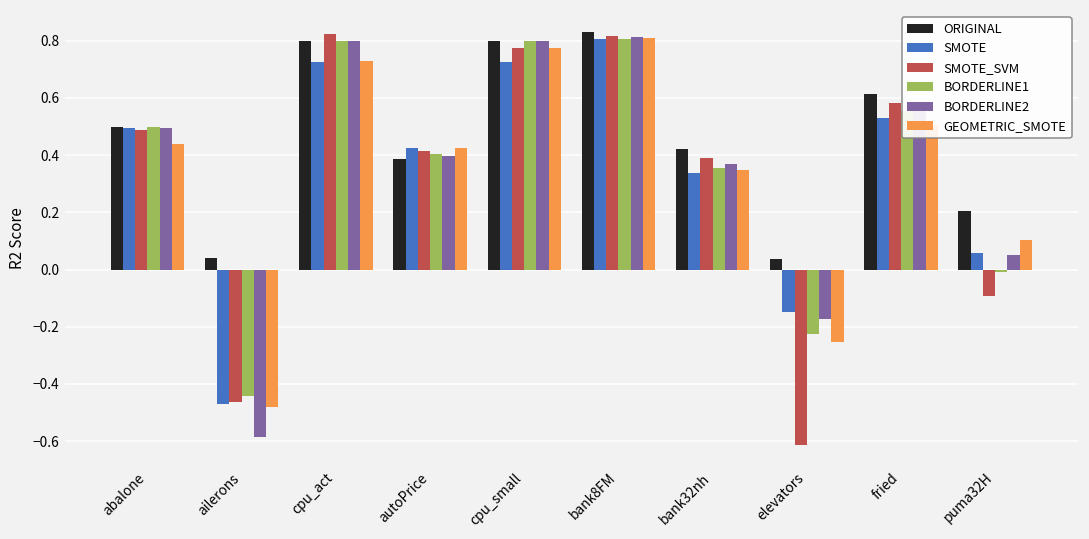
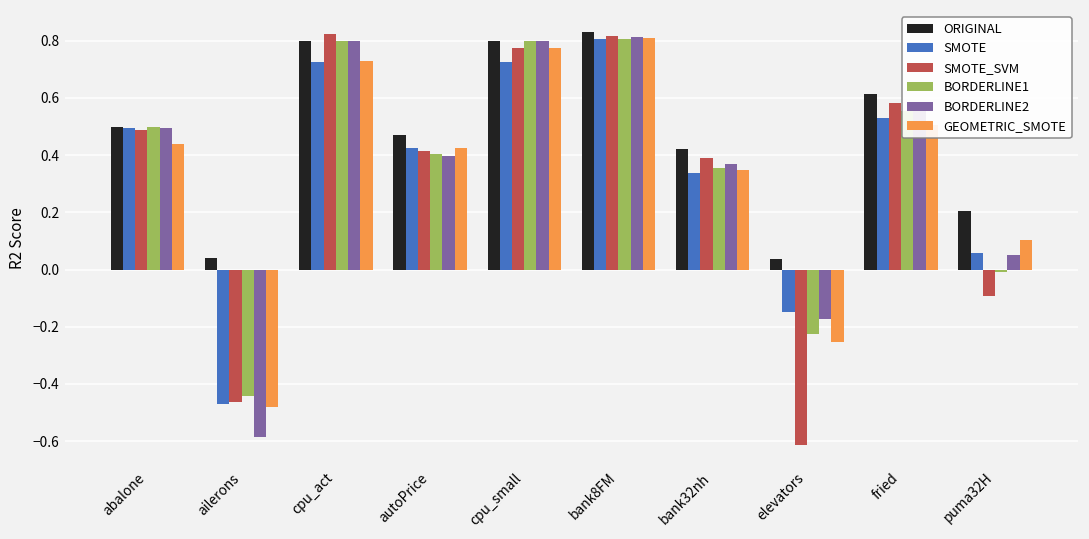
  {
    "ORIGINAL": {
      "abalone": 0.50,
      "ailerons": 0.04,
      "cpu_act": 0.80,
-     "autoPrice": 0.39,
+     "autoPrice": 0.47,
      "cpu_small": 0.80,
      "bank8FM": 0.83,
      "bank32nh": 0.42,
      "elevators": 0.04,
      "fried": 0.61,
      "puma32H": 0.21
    },
    "SMOTE": {
      "abalone": 0.49,
      "ailerons": -0.47,
      "cpu_act": 0.73,
      "autoPrice": 0.42,
      "cpu_small": 0.73,
      "bank8FM": 0.81,
      "bank32nh": 0.34,
      "elevators": -0.15,
      "fried": 0.53,
      "puma32H": 0.06
    },
    "SMOTE_SVM": {
      "abalone": 0.49,
      "ailerons": -0.46,
      "cpu_act": 0.82,
      "autoPrice": 0.42,
      "cpu_small": 0.77,
      "bank8FM": 0.82,
      "bank32nh": 0.39,
      "elevators": -0.61,
      "fried": 0.58,
      "puma32H": -0.09
    },
    "BORDERLINE1": {
      "abalone": 0.50,
      "ailerons": -0.44,
      "cpu_act": 0.80,
      "autoPrice": 0.40,
      "cpu_small": 0.80,
      "bank8FM": 0.81,
      "bank32nh": 0.35,
      "elevators": -0.23
    },
    "BORDERLINE2": {
      "abalone": 0.49,
      "ailerons": -0.59,
      "cpu_act": 0.80,
      "autoPrice": 0.40,
      "cpu_small": 0.80,
      "bank8FM": 0.81,
      "bank32nh": 0.37,
      "elevators": -0.17,
      "puma32H": 0.05
    },
    "GEOMETRIC_SMOTE": {
      "abalone": 0.44,
      "ailerons": -0.48,
      "cpu_act": 0.73,
      "autoPrice": 0.42,
      "cpu_small": 0.77,
      "bank8FM": 0.81,
      "bank32nh": 0.35,
      "elevators": -0.25,
      "puma32H": 0.10
    }
  }
